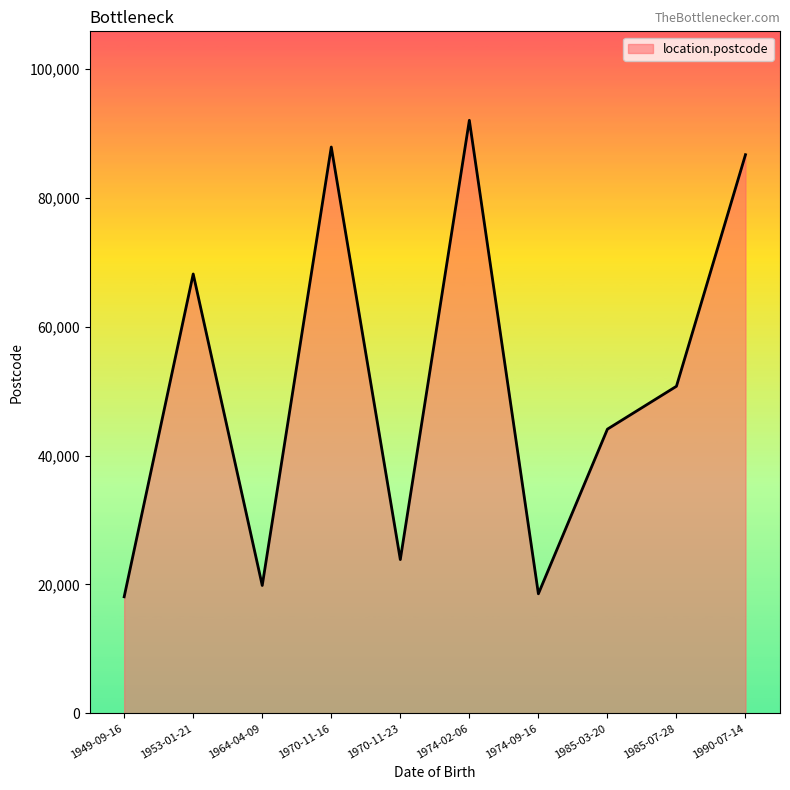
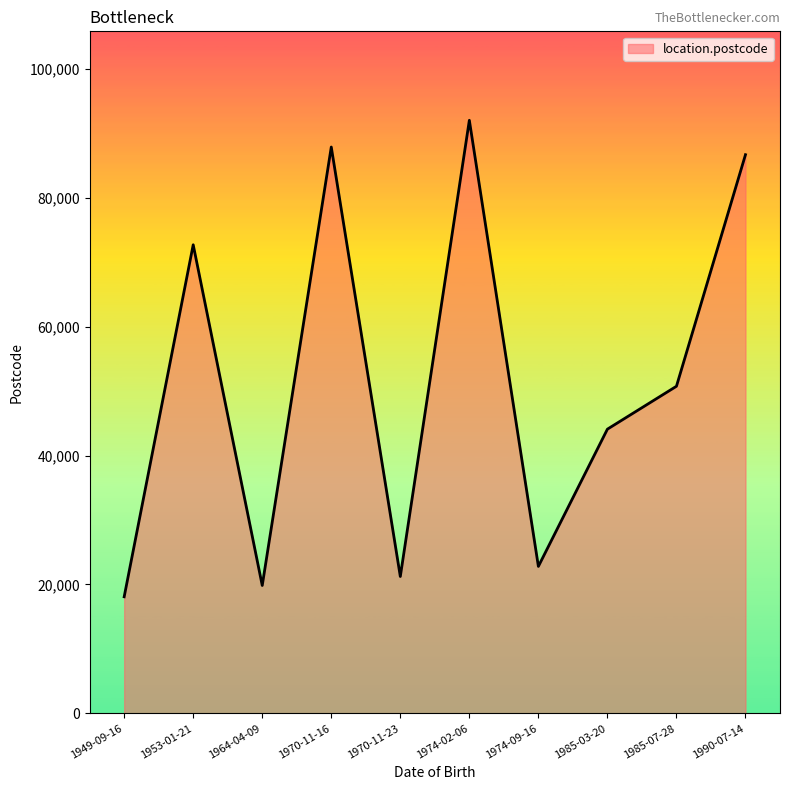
  {
    "1949-09-16": "18,000",
-   "1953-01-21": "68,000",
+   "1953-01-21": "73,000",
    "1964-04-09": "20,000",
    "1970-11-16": "88,000",
-   "1970-11-23": "24,000",
+   "1970-11-23": "21,000",
    "1974-02-06": "92,000",
-   "1974-09-16": "19,000",
+   "1974-09-16": "23,000",
    "1985-03-20": "44,000",
    "1985-07-28": "51,000",
    "1990-07-14": "87,000"
  }
